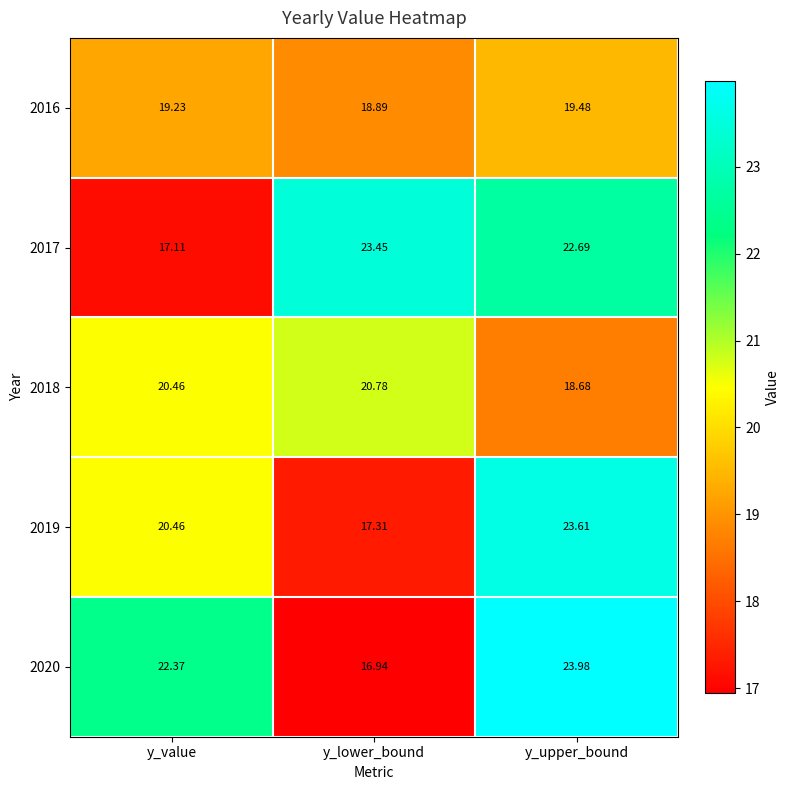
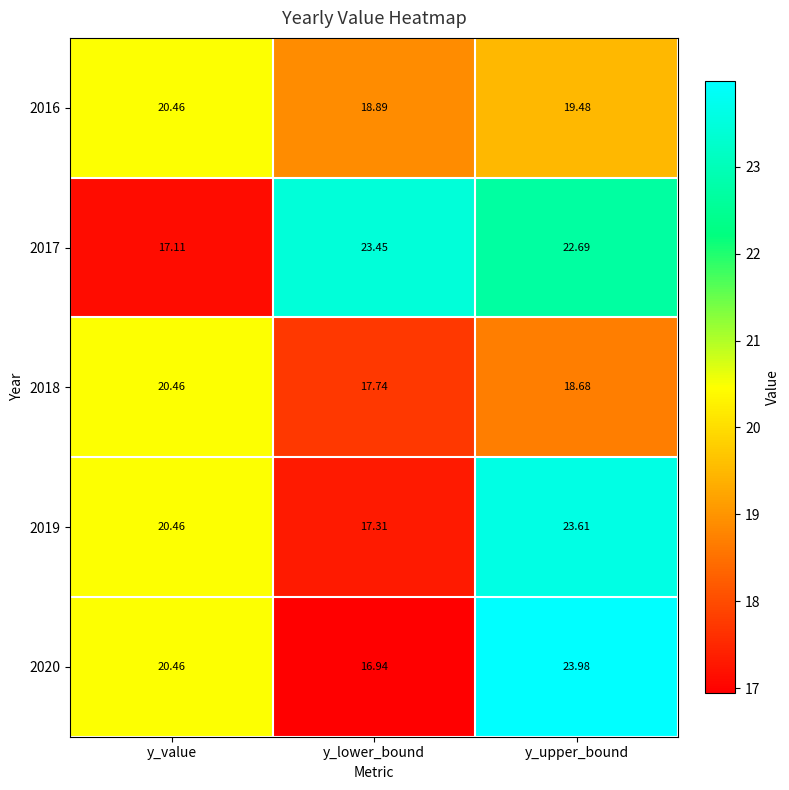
  {
    "2016": {
-     "y_value": 19.23,
+     "y_value": 20.46,
      "y_lower_bound": 18.89,
      "y_upper_bound": 19.48
    },
    "2017": {
      "y_value": 17.11,
      "y_lower_bound": 23.45,
      "y_upper_bound": 22.69
    },
    "2018": {
      "y_value": 20.46,
-     "y_lower_bound": 20.78,
+     "y_lower_bound": 17.74,
      "y_upper_bound": 18.68
    },
    "2019": {
      "y_value": 20.46,
      "y_lower_bound": 17.31,
      "y_upper_bound": 23.61
    },
    "2020": {
-     "y_value": 22.37,
+     "y_value": 20.46,
      "y_lower_bound": 16.94,
      "y_upper_bound": 23.98
    }
  }
